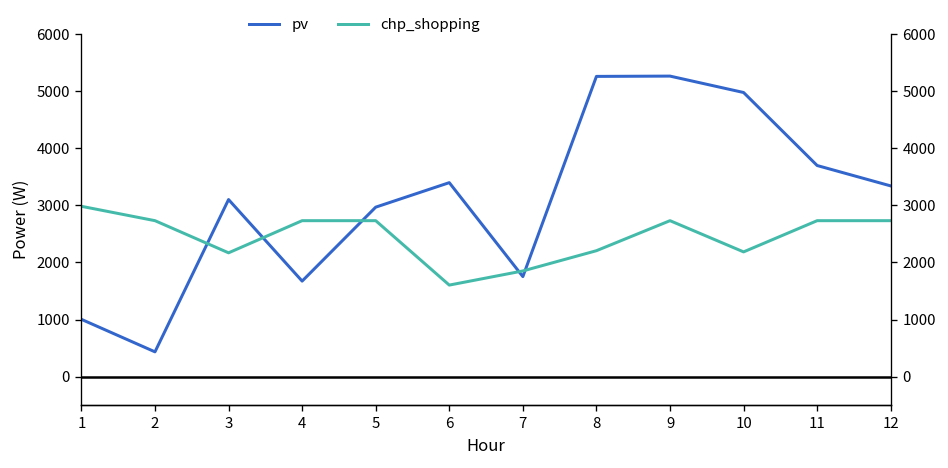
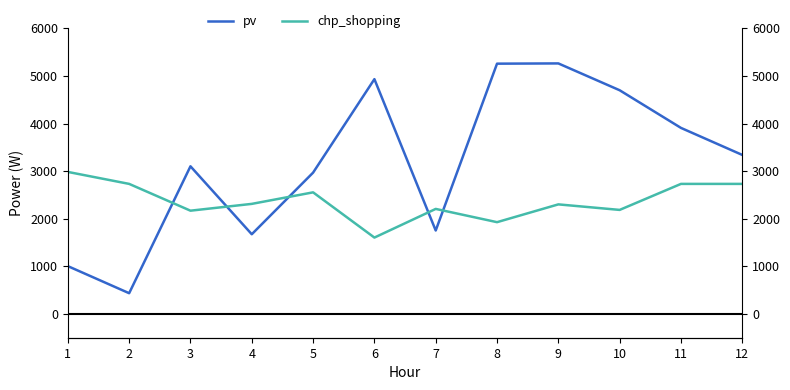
  {
    "pv": {
      "1": 1000,
      "2": 400,
      "3": 3100,
      "4": 1700,
      "5": 3000,
-     "6": 3400,
+     "6": 4900,
      "7": 1800,
      "8": 5300,
      "9": 5300,
-     "10": 5000,
-     "11": 3700,
+     "10": 4700,
+     "11": 3900,
      "12": 3300
    },
    "chp_shopping": {
      "1": 3000,
      "2": 2700,
      "3": 2200,
-     "4": 2700,
-     "5": 2700,
+     "4": 2300,
+     "5": 2600,
      "6": 1600,
-     "7": 1900,
-     "8": 2200,
-     "9": 2700,
+     "7": 2200,
+     "8": 1900,
+     "9": 2300,
      "10": 2200,
      "11": 2700,
      "12": 2700
    }
  }
